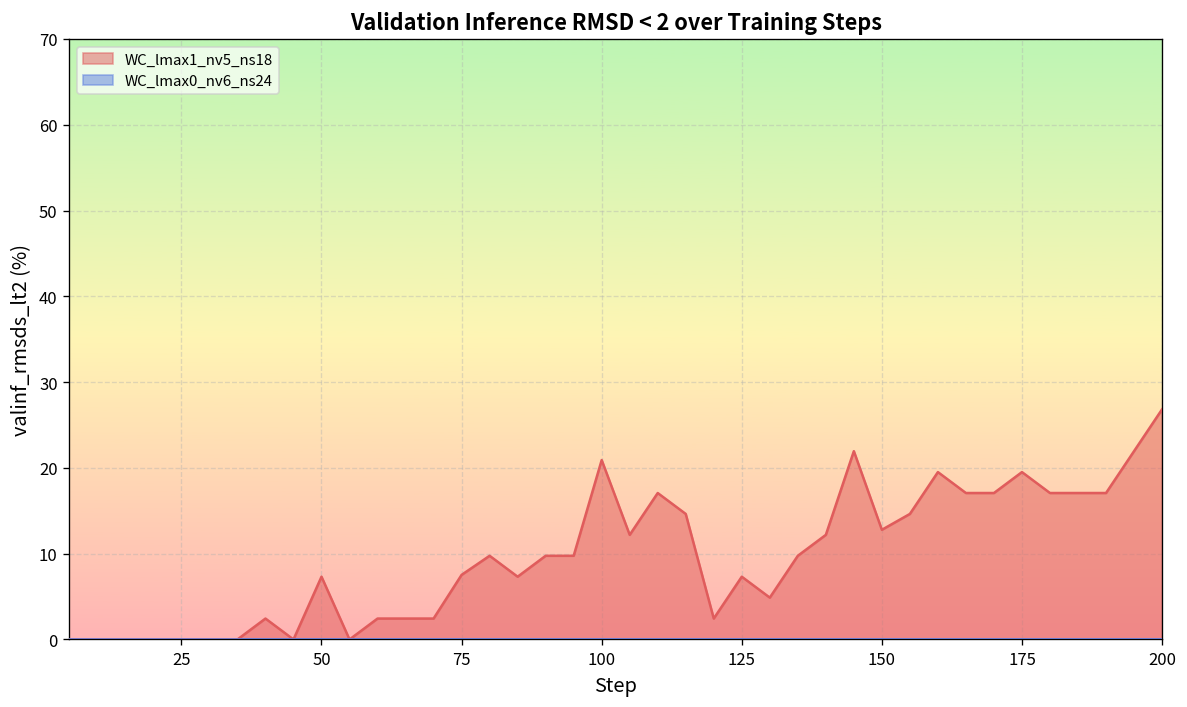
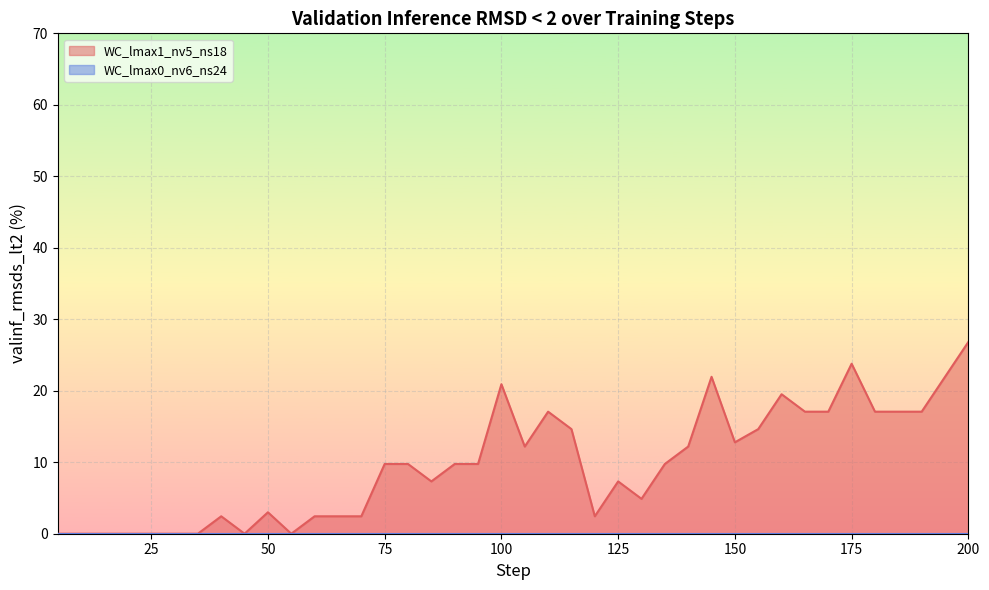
  {
    "WC_lmax1_nv5_ns18": {
-     "50": 7,
-     "75": 8,
+     "50": 3,
+     "75": 10,
      "100": 21,
      "125": 7,
      "150": 13,
-     "175": 20,
+     "175": 24,
      "200": 27
    },
    "WC_lmax0_nv6_ns24": {
      "50": 0,
      "75": 0,
      "100": 0,
      "125": 0,
      "150": 0,
      "175": 0,
      "200": 0
    }
  }
